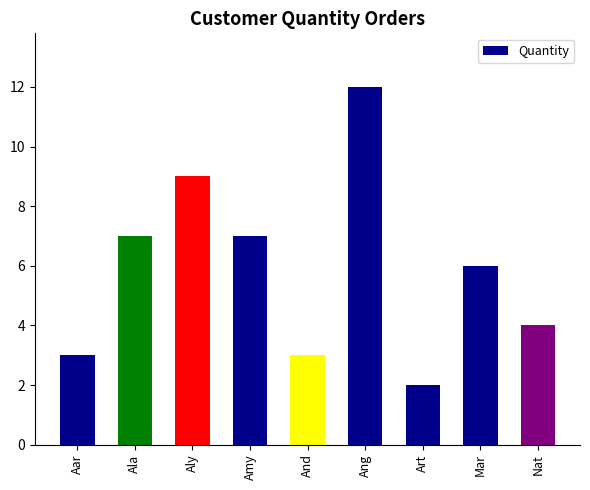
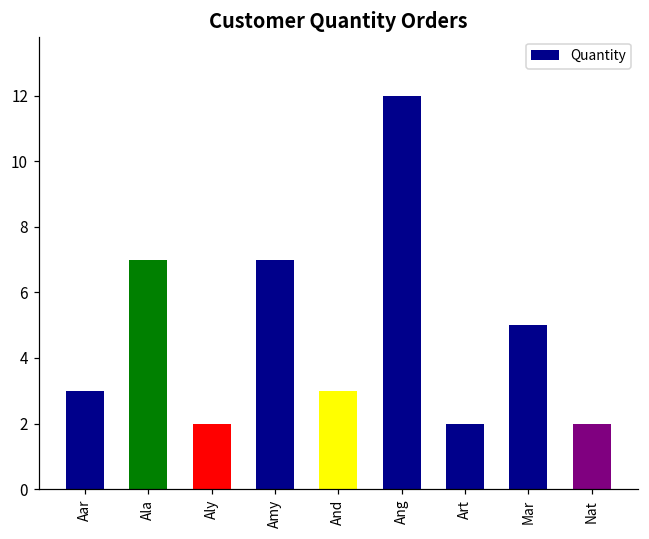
  {
    "Aar": 3,
    "Ala": 7,
-   "Aly": 9,
+   "Aly": 2,
    "Amy": 7,
    "And": 3,
    "Ang": 12,
    "Art": 2,
-   "Mar": 6,
-   "Nat": 4
+   "Mar": 5,
+   "Nat": 2
  }
